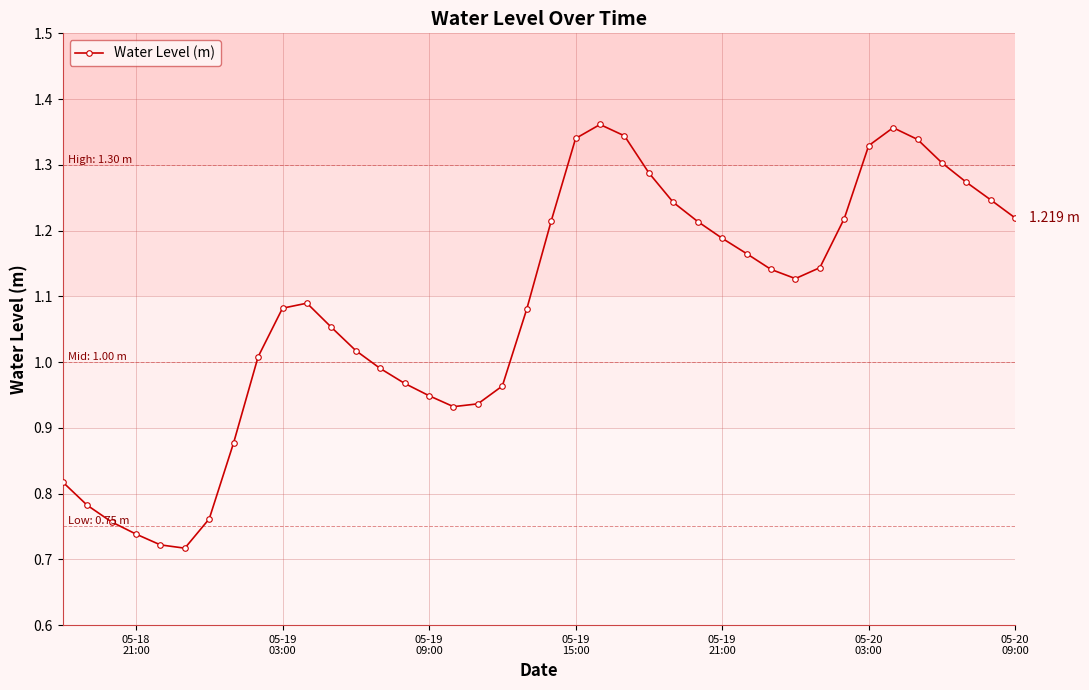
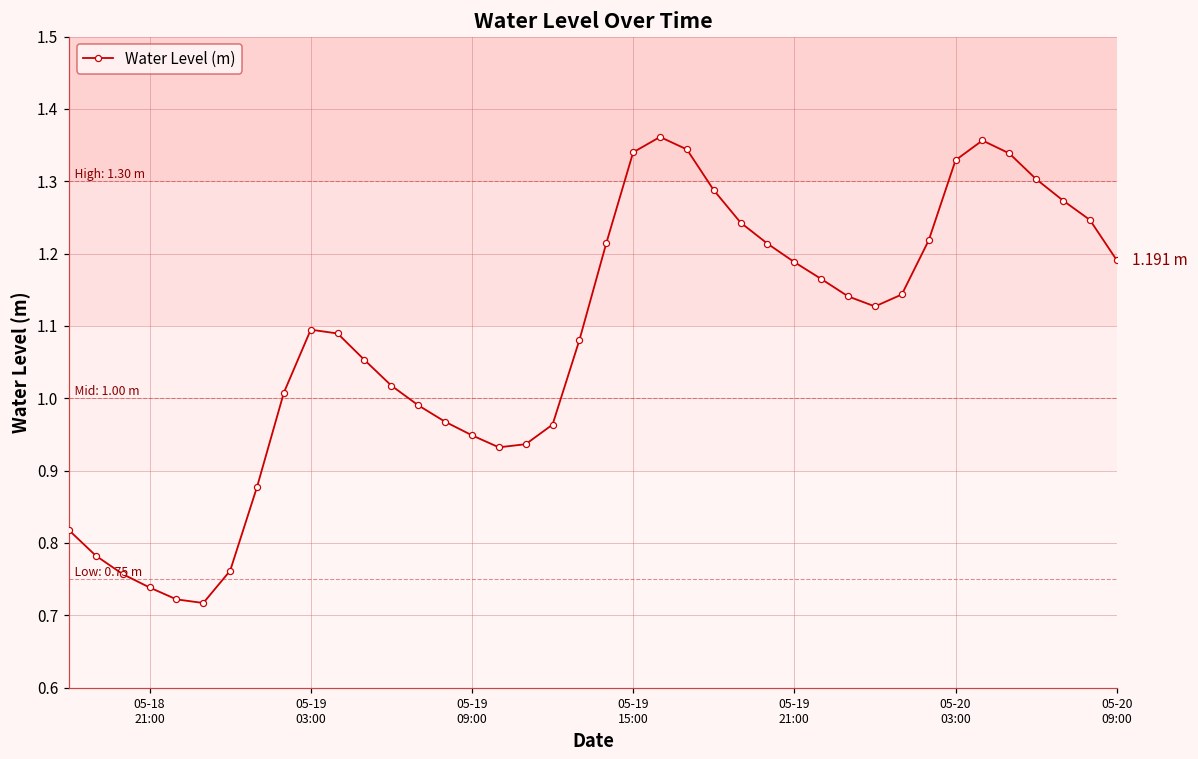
  {
-   "05-19 03:00": 1.08,
-   "05-20 09:00": 1.219
+   "05-19 03:00": 1.09,
+   "05-20 09:00": 1.191
  }
